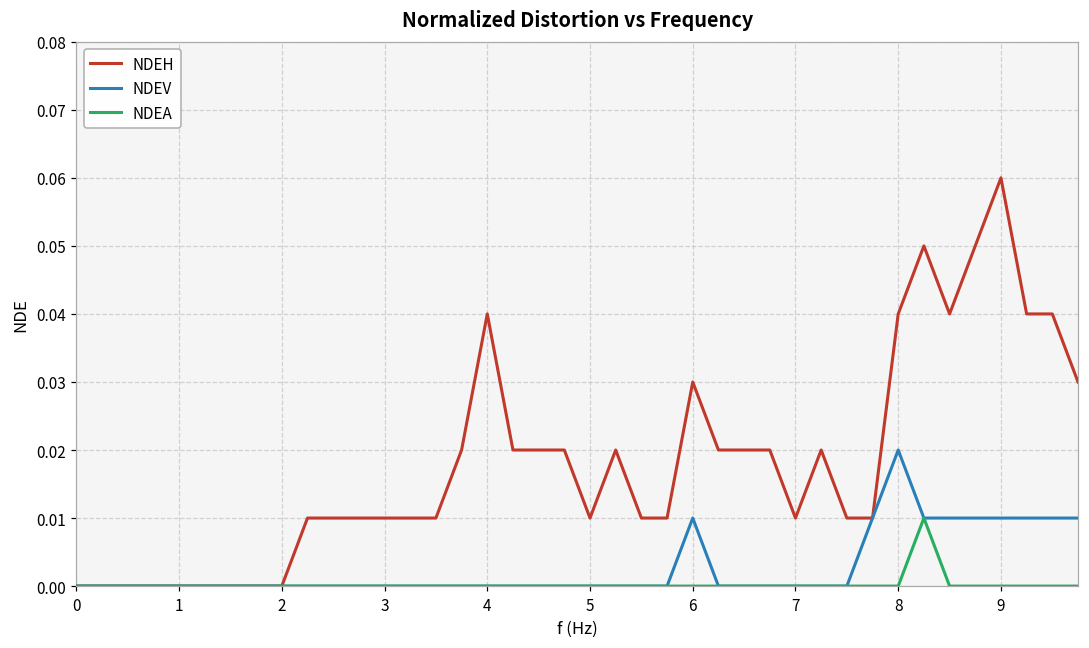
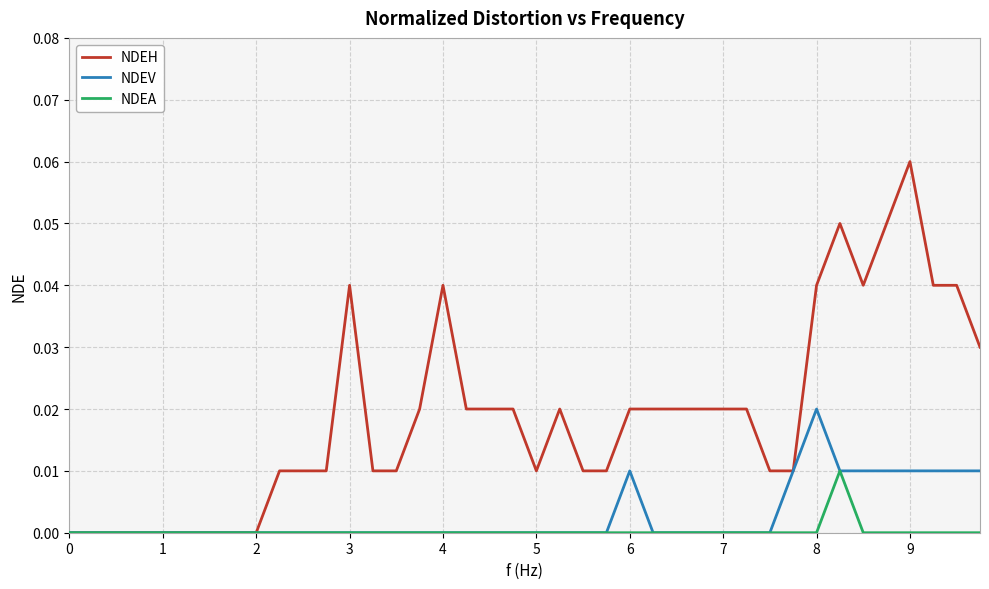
  {
    "NDEH": {
-     "3": 0.01,
+     "3": 0.04,
      "4": 0.04,
      "5": 0.01,
-     "6": 0.03,
-     "7": 0.01,
+     "6": 0.02,
+     "7": 0.02,
      "8": 0.04,
      "9": 0.06
    },
    "NDEV": {
      "6": 0.01,
      "8": 0.02,
      "9": 0.01
    },
    "NDEA": {
      "6": 0.00,
      "8": 0.00,
      "9": 0.00
    }
  }
